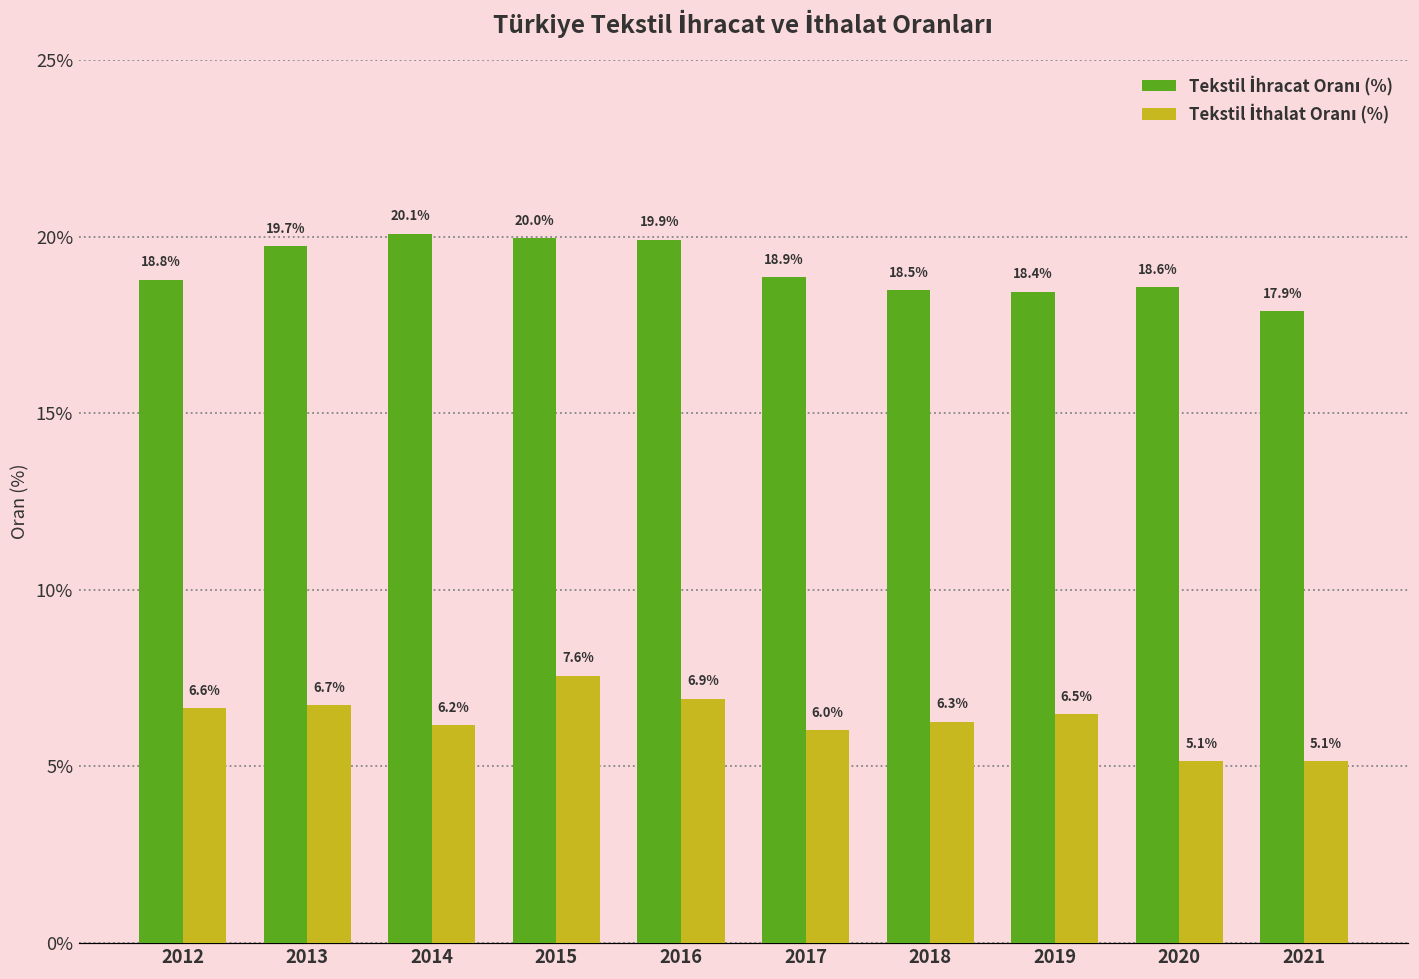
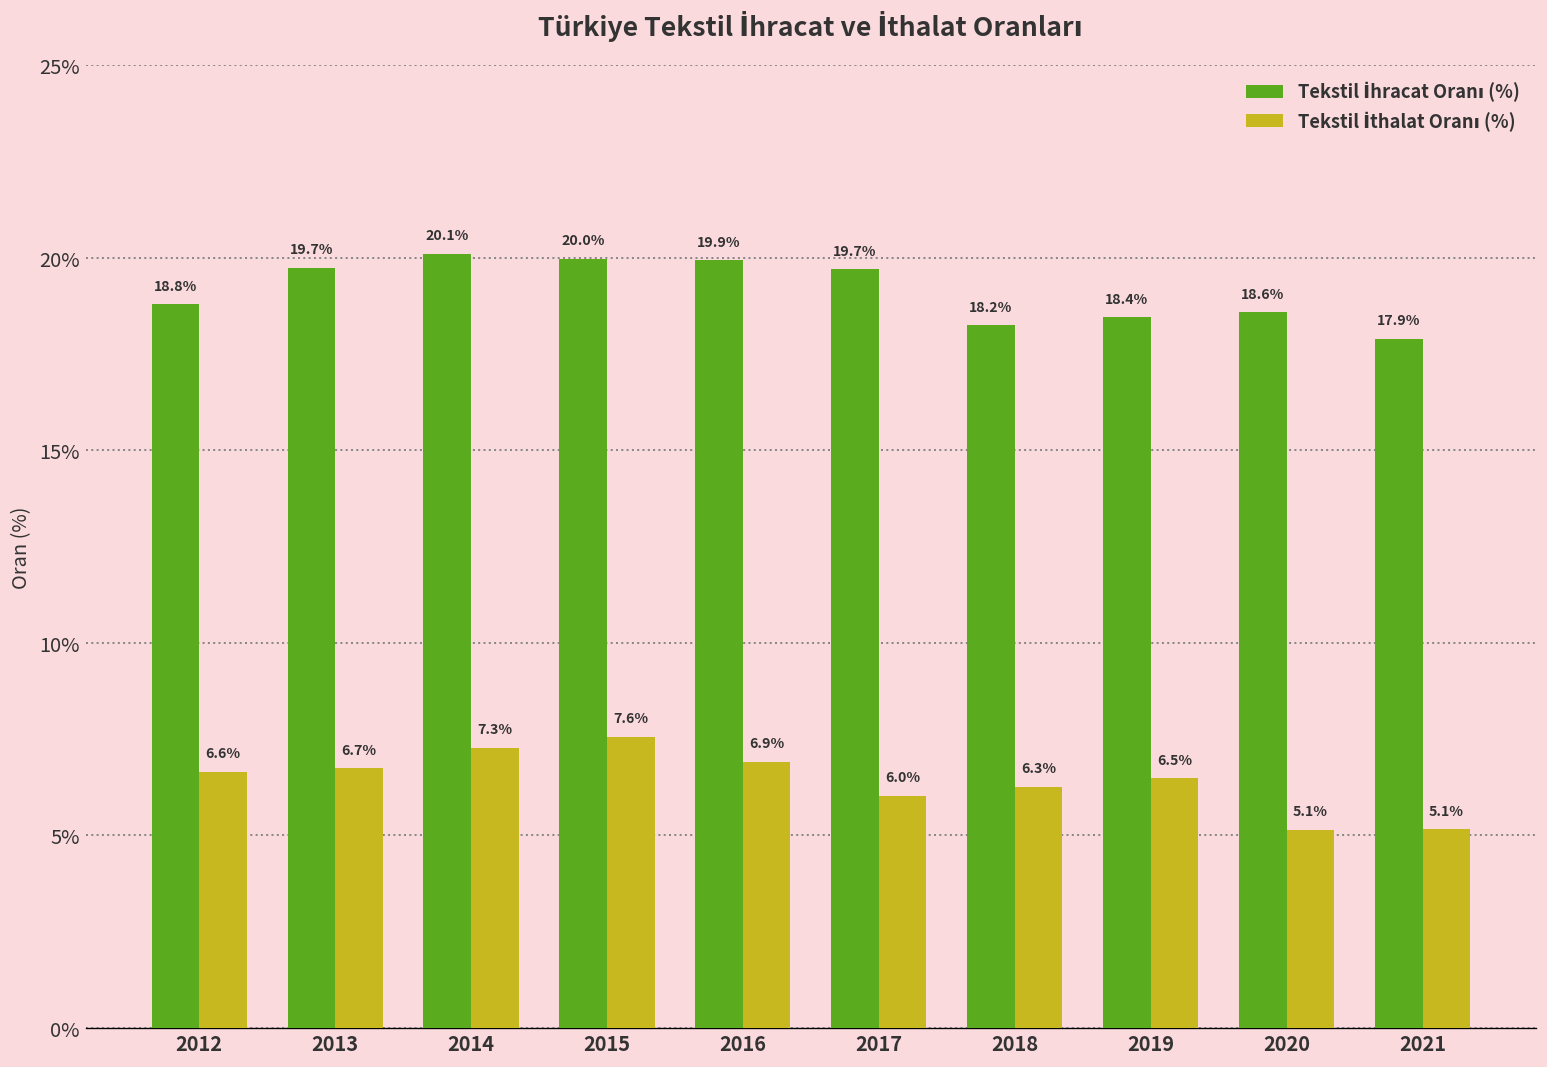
  {
    "Tekstil İhracat Oranı (%)": {
      "2012": "18.8%",
      "2013": "19.7%",
      "2014": "20.1%",
      "2015": "20.0%",
      "2016": "19.9%",
-     "2017": "18.9%",
-     "2018": "18.5%",
+     "2017": "19.7%",
+     "2018": "18.2%",
      "2019": "18.4%",
      "2020": "18.6%",
      "2021": "17.9%"
    },
    "Tekstil İthalat Oranı (%)": {
      "2012": "6.6%",
      "2013": "6.7%",
-     "2014": "6.2%",
+     "2014": "7.3%",
      "2015": "7.6%",
      "2016": "6.9%",
      "2017": "6.0%",
      "2018": "6.3%",
      "2019": "6.5%",
      "2020": "5.1%",
      "2021": "5.1%"
    }
  }
